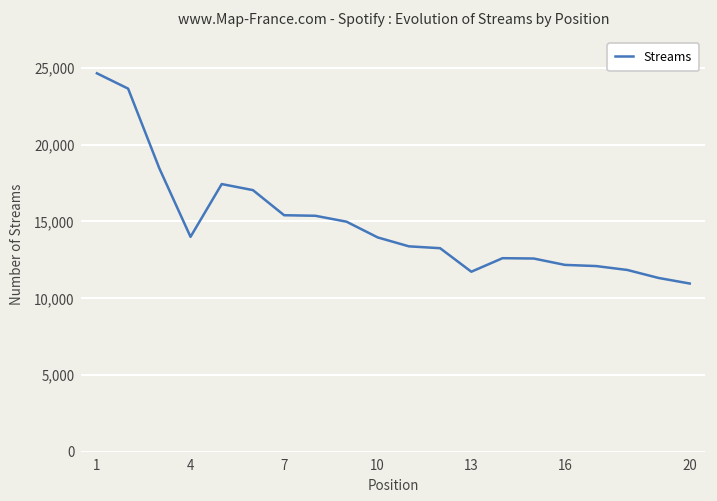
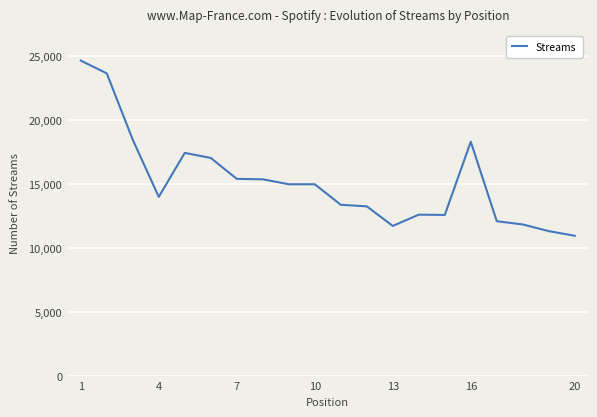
  {
    "1": "24,600",
    "4": "14,000",
    "7": "15,400",
-   "10": "13,900",
+   "10": "15,000",
    "13": "11,700",
-   "16": "12,200",
+   "16": "18,300",
    "20": "10,900"
  }
